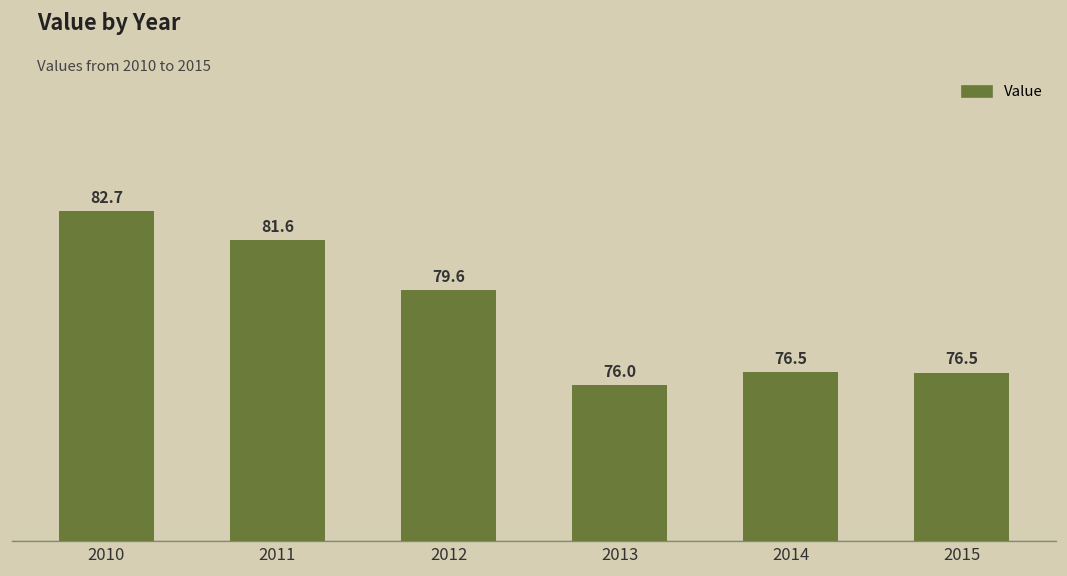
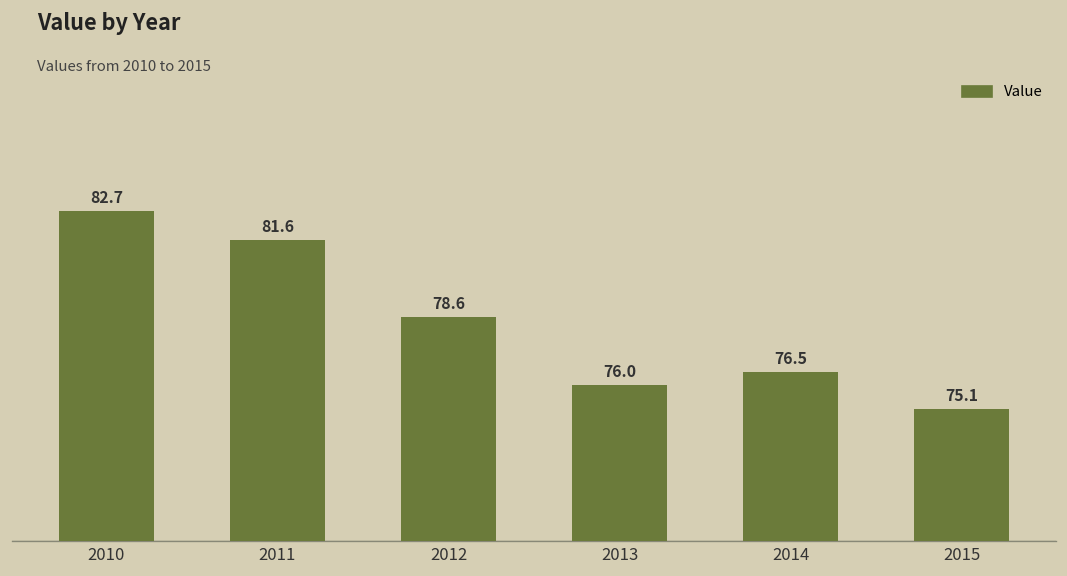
  {
    "2010": 82.7,
    "2011": 81.6,
-   "2012": 79.6,
+   "2012": 78.6,
    "2013": 76.0,
    "2014": 76.5,
-   "2015": 76.5
+   "2015": 75.1
  }
